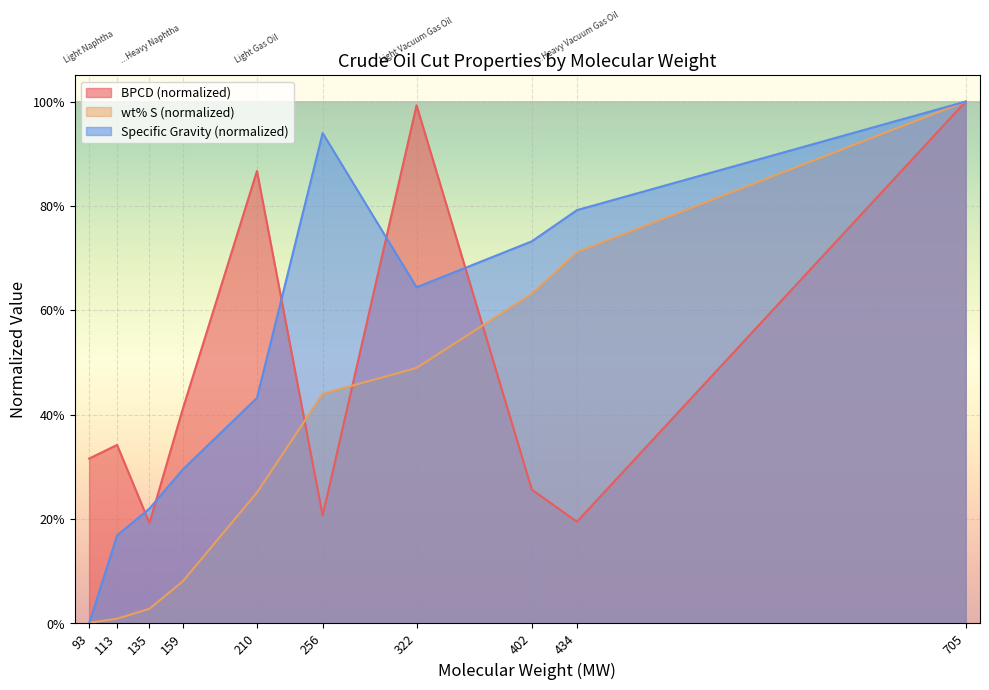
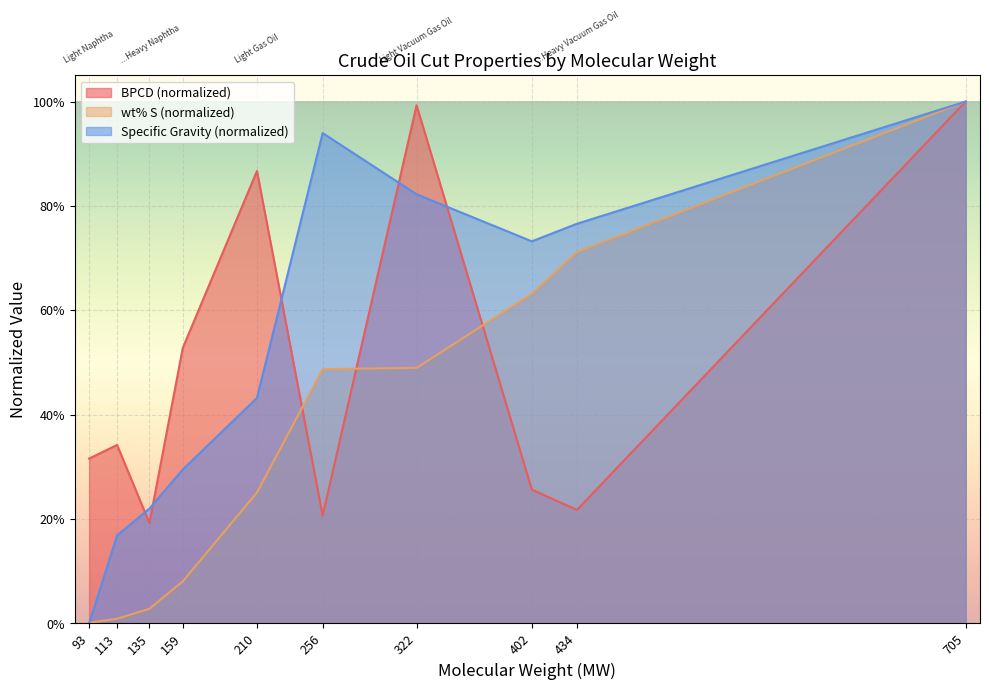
  {
    "BPCD (normalized)": {
      "93": "32%",
      "113": "34%",
      "135": "19%",
-     "159": "41%",
+     "159": "53%",
      "210": "87%",
      "256": "21%",
      "322": "99%",
      "402": "26%",
-     "434": "19%"
+     "434": "22%"
    },
    "wt% S (normalized)": {
      "113": "1%",
      "135": "3%",
      "159": "8%",
      "210": "25%",
-     "256": "44%",
+     "256": "49%",
      "322": "49%",
      "402": "63%",
      "434": "71%"
    },
    "Specific Gravity (normalized)": {
      "113": "17%",
      "135": "22%",
      "159": "29%",
      "210": "43%",
      "256": "94%",
-     "322": "64%",
+     "322": "82%",
      "402": "73%",
-     "434": "79%"
+     "434": "77%"
    }
  }
